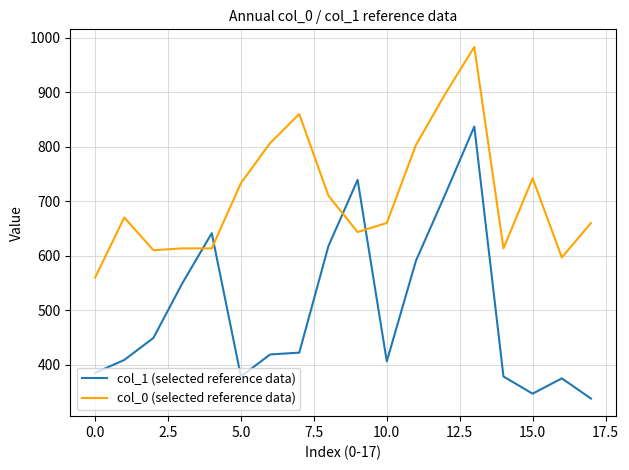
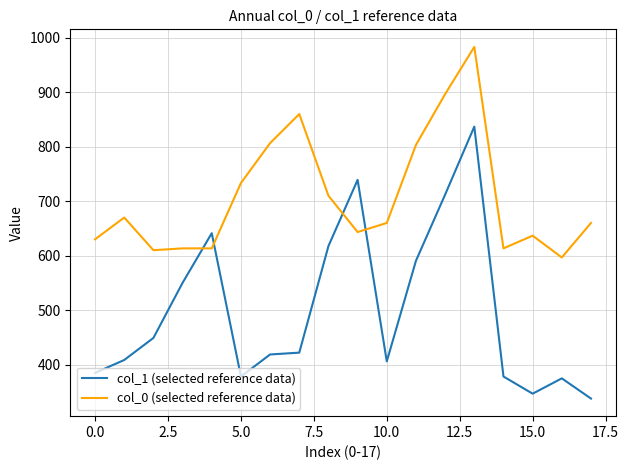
  {
    "col_1 (selected reference data)": {
      "10.0": 410,
      "15.0": 350
    },
    "col_0 (selected reference data)": {
-     "0.0": 560,
+     "0.0": 630,
      "5.0": 730,
      "10.0": 660,
-     "15.0": 740
+     "15.0": 640
    }
  }
